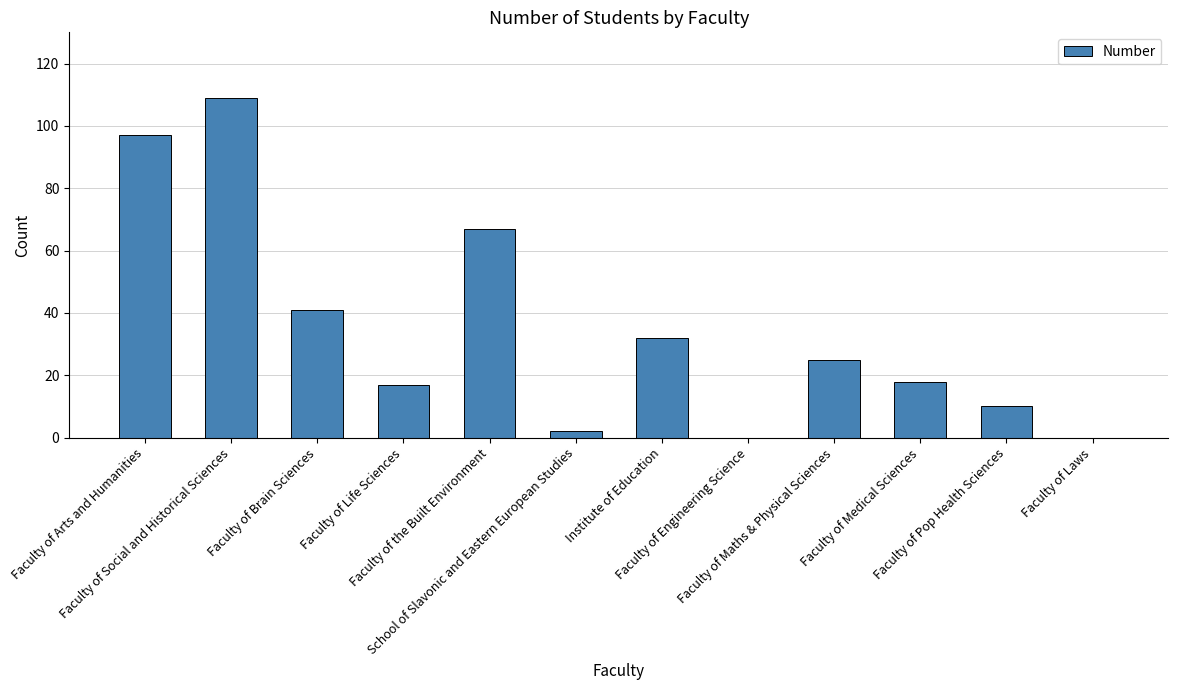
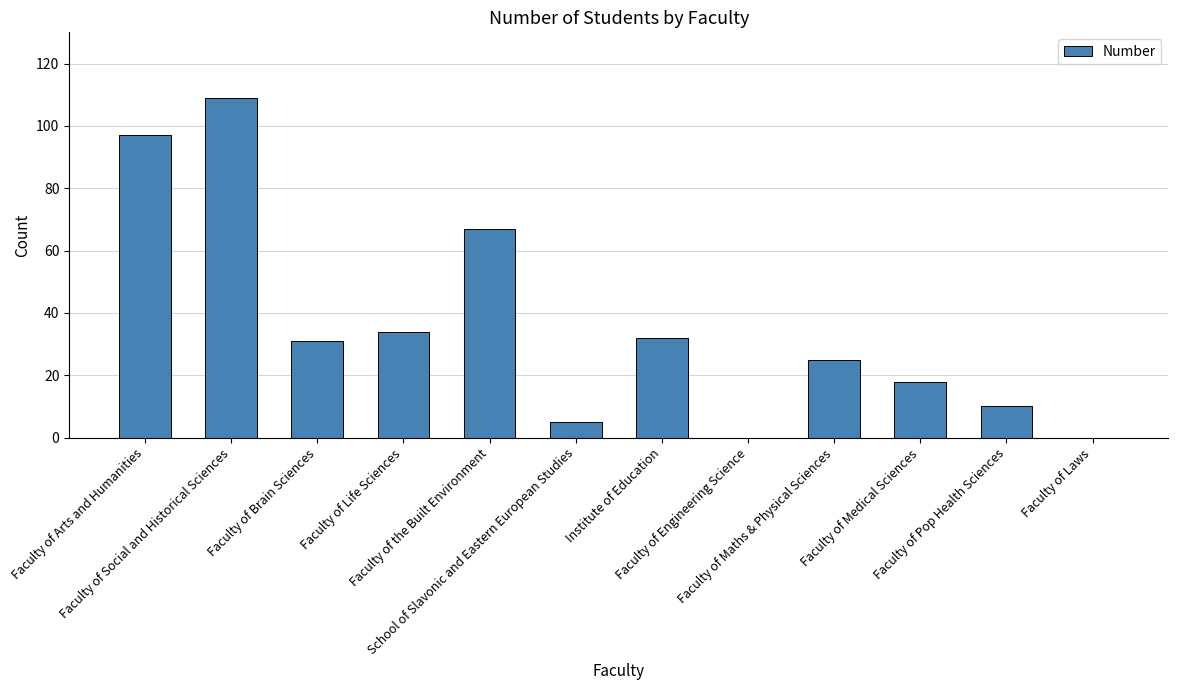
  {
    "Faculty of Arts and Humanities": 97,
    "Faculty of Social and Historical Sciences": 109,
-   "Faculty of Brain Sciences": 41,
-   "Faculty of Life Sciences": 17,
+   "Faculty of Brain Sciences": 31,
+   "Faculty of Life Sciences": 34,
    "Faculty of the Built Environment": 67,
-   "School of Slavonic and Eastern European Studies": 2,
+   "School of Slavonic and Eastern European Studies": 5,
    "Institute of Education": 32,
    "Faculty of Engineering Science": 0,
    "Faculty of Maths & Physical Sciences": 25,
    "Faculty of Medical Sciences": 18,
    "Faculty of Pop Health Sciences": 10,
    "Faculty of Laws": 0
  }
